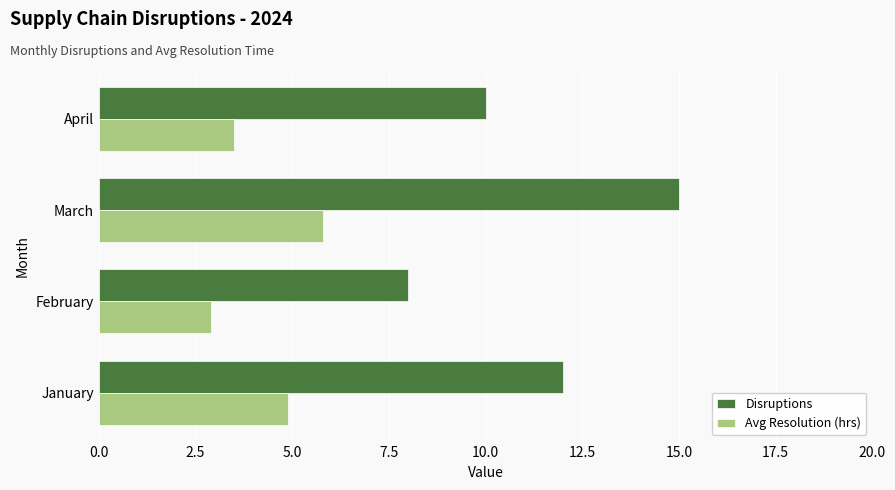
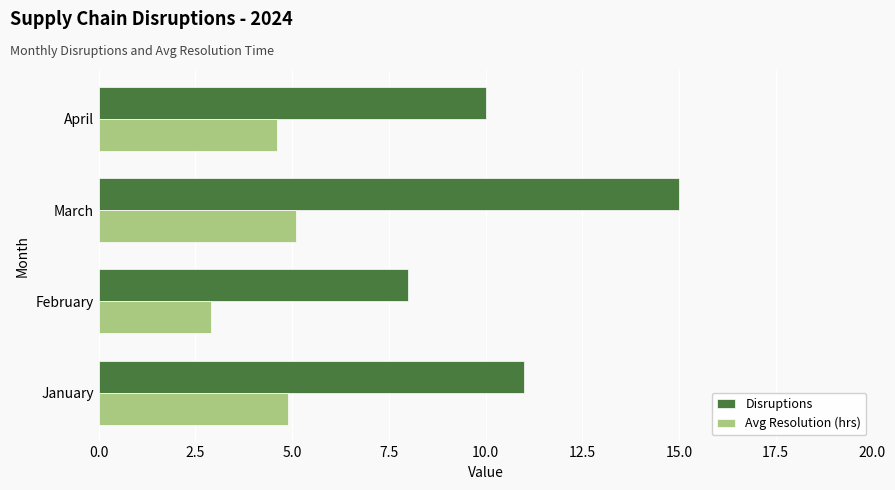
  {
    "Disruptions": {
      "April": 10,
      "March": 15,
      "February": 8,
-     "January": 12
+     "January": 11
    },
    "Avg Resolution (hrs)": {
-     "April": 3.5,
-     "March": 5.8,
+     "April": 4.6,
+     "March": 5.1,
      "February": 2.9,
      "January": 4.9
    }
  }
